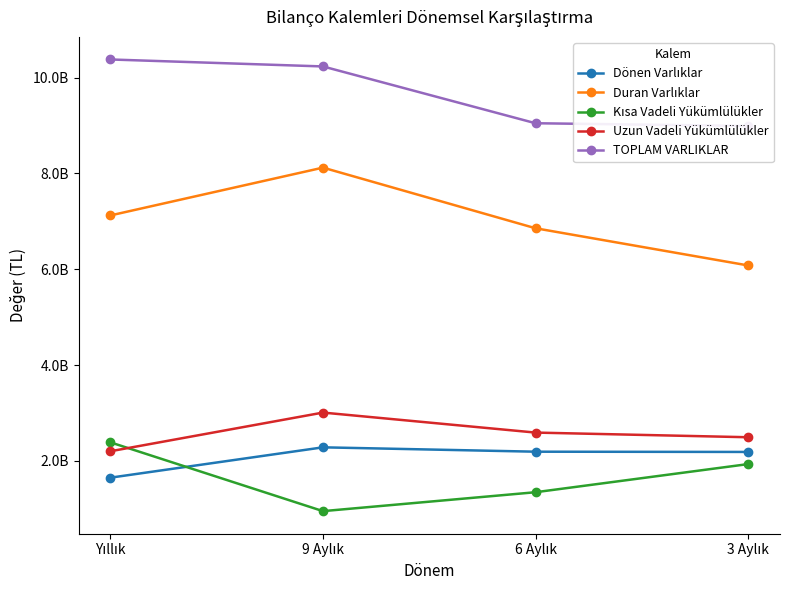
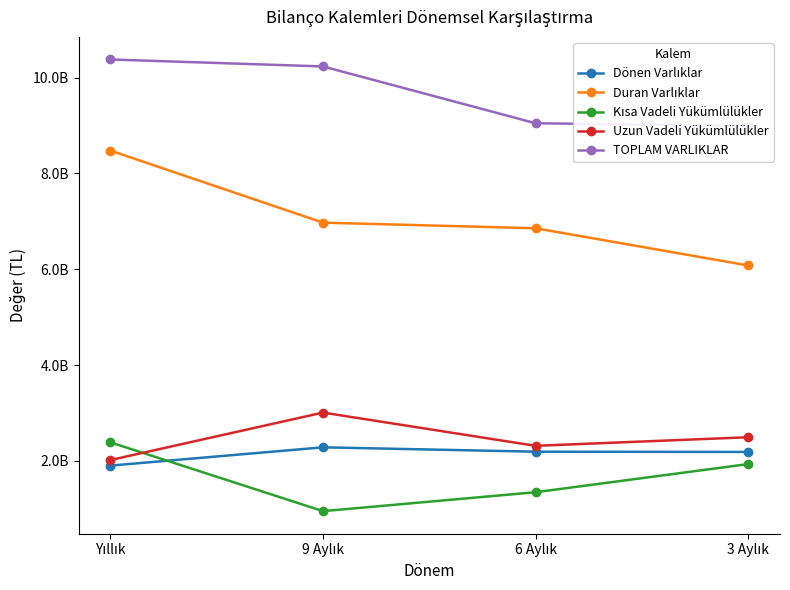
  {
    "Dönen Varlıklar": {
-     "Yıllık": 1600000000,
+     "Yıllık": 1900000000,
      "9 Aylık": 2300000000,
      "6 Aylık": 2200000000,
      "3 Aylık": 2200000000
    },
    "Duran Varlıklar": {
-     "Yıllık": 7100000000,
-     "9 Aylık": 8100000000,
+     "Yıllık": 8500000000,
+     "9 Aylık": 7000000000,
      "6 Aylık": 6900000000,
      "3 Aylık": 6100000000
    },
    "Kısa Vadeli Yükümlülükler": {
      "Yıllık": 2400000000,
      "9 Aylık": 1000000000,
      "6 Aylık": 1300000000,
      "3 Aylık": 1900000000
    },
    "Uzun Vadeli Yükümlülükler": {
-     "Yıllık": 2200000000,
+     "Yıllık": 2000000000,
      "9 Aylık": 3000000000,
-     "6 Aylık": 2600000000,
+     "6 Aylık": 2300000000,
      "3 Aylık": 2500000000
    },
    "TOPLAM VARLIKLAR": {
      "Yıllık": 10400000000,
      "9 Aylık": 10200000000,
      "6 Aylık": 9000000000
    }
  }
